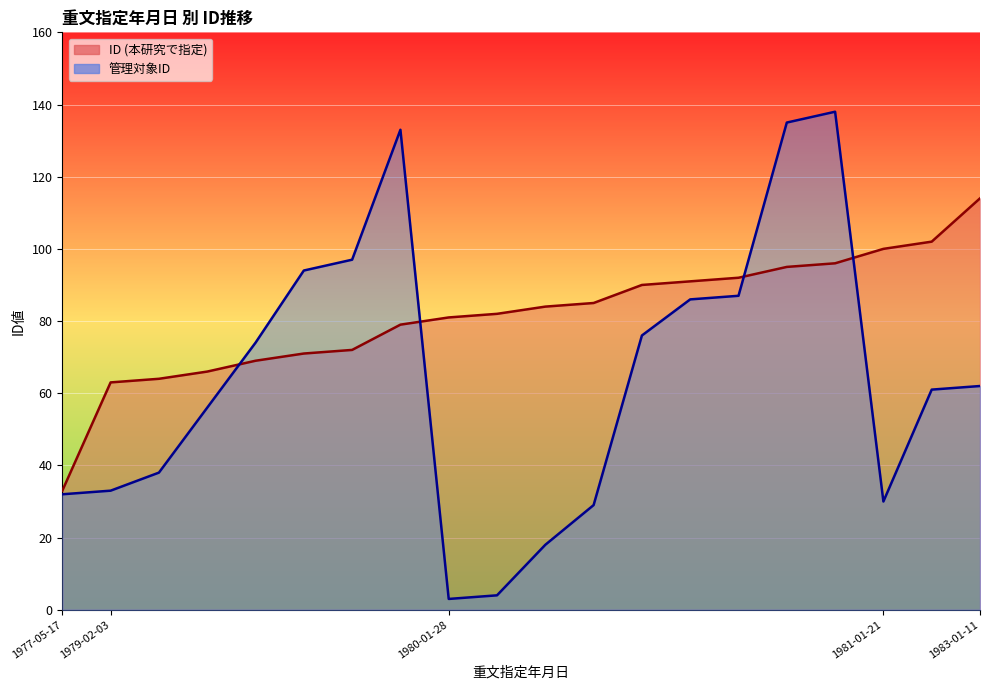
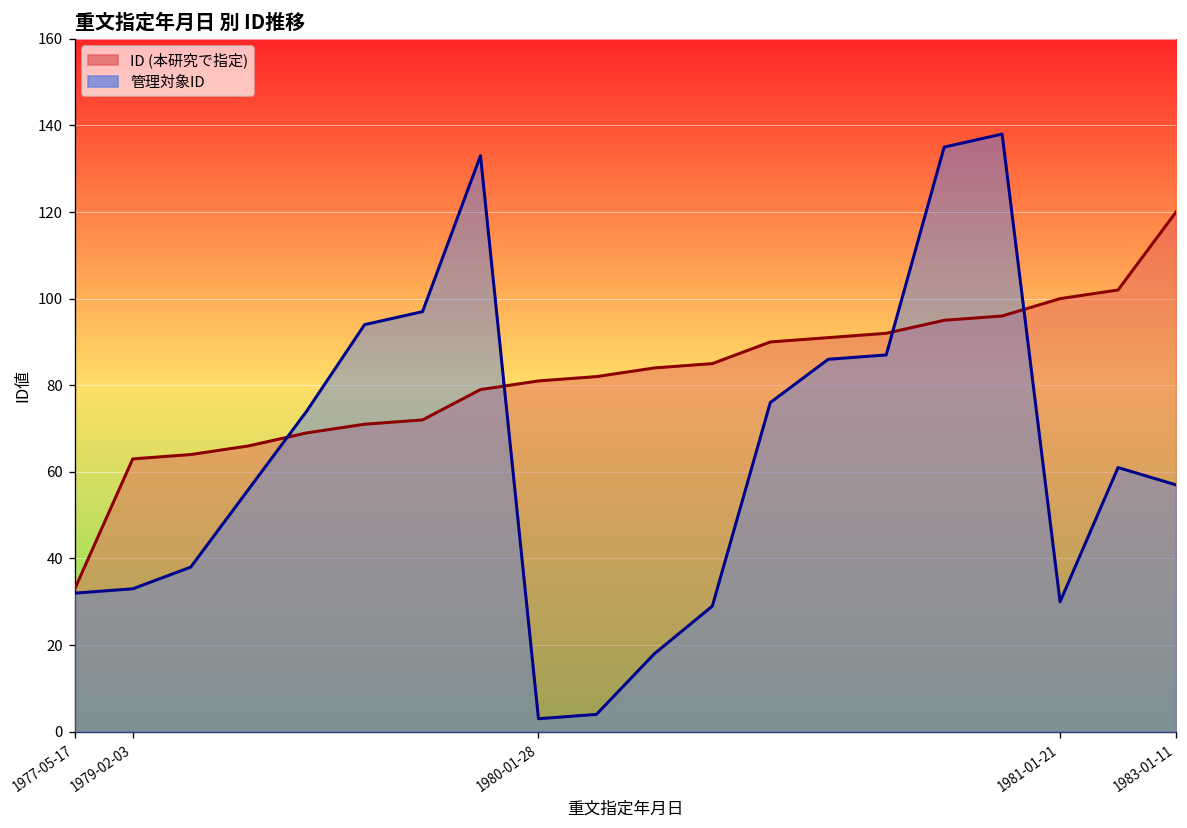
  {
    "ID (本研究で指定)": {
      "1977-05-17": 33,
-     "1983-01-11": 114
+     "1983-01-11": 120
    },
    "管理対象ID": {
      "1977-05-17": 32,
-     "1983-01-11": 62
+     "1983-01-11": 57
    }
  }
